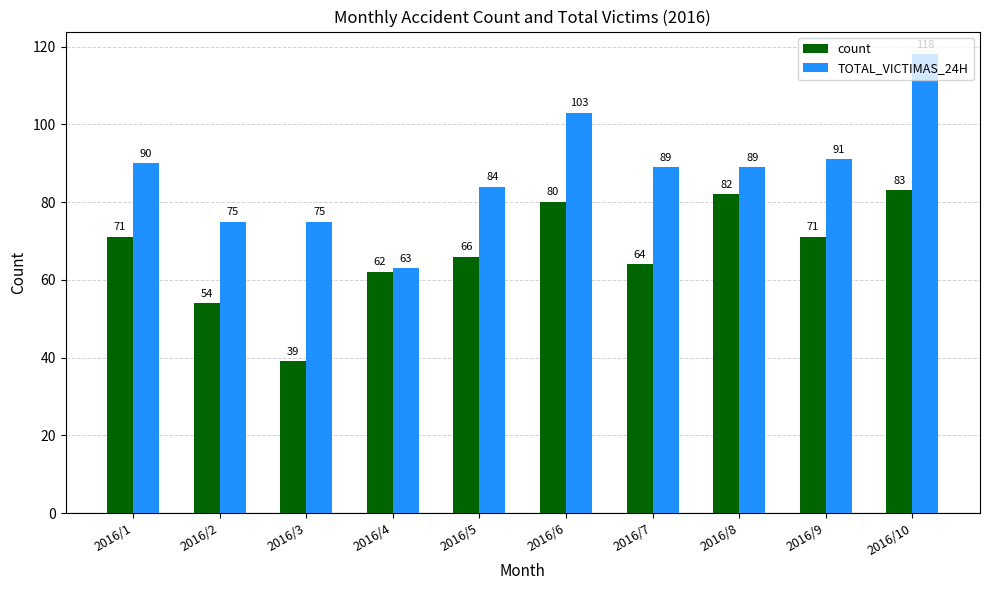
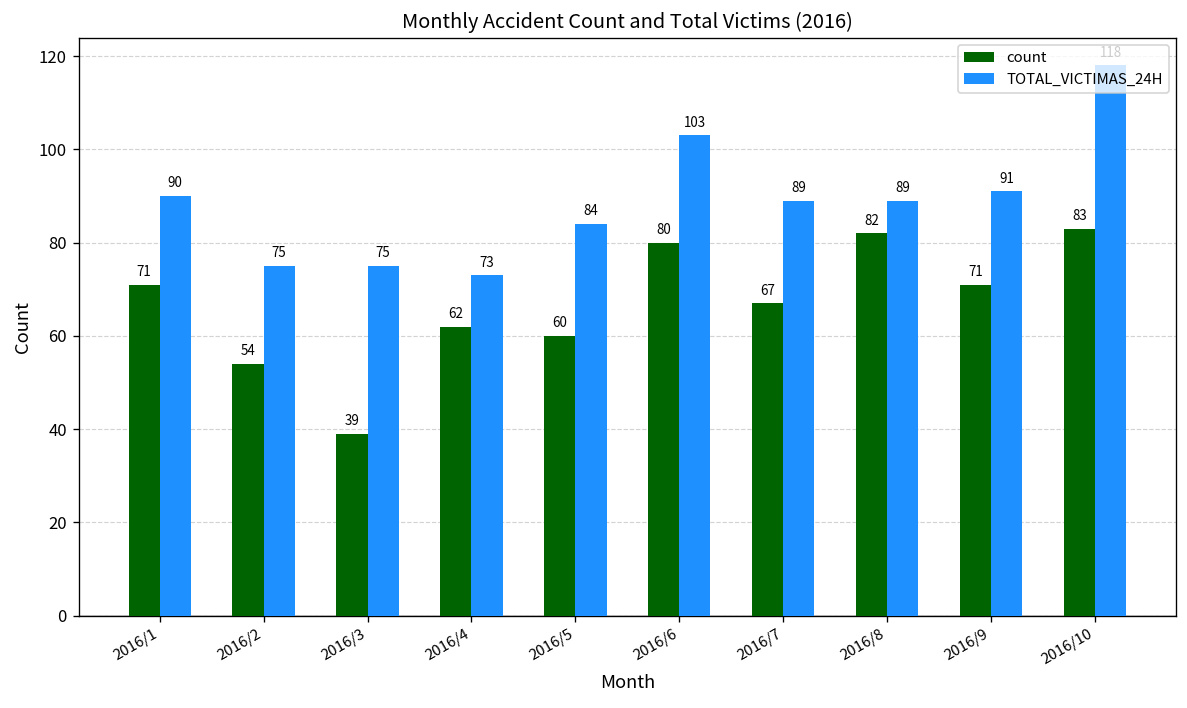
  {
    "count": {
      "2016/1": 71,
      "2016/2": 54,
      "2016/3": 39,
      "2016/4": 62,
-     "2016/5": 66,
+     "2016/5": 60,
      "2016/6": 80,
-     "2016/7": 64,
+     "2016/7": 67,
      "2016/8": 82,
      "2016/9": 71,
      "2016/10": 83
    },
    "TOTAL_VICTIMAS_24H": {
      "2016/1": 90,
      "2016/2": 75,
      "2016/3": 75,
-     "2016/4": 63,
+     "2016/4": 73,
      "2016/5": 84,
      "2016/6": 103,
      "2016/7": 89,
      "2016/8": 89,
      "2016/9": 91
    }
  }
